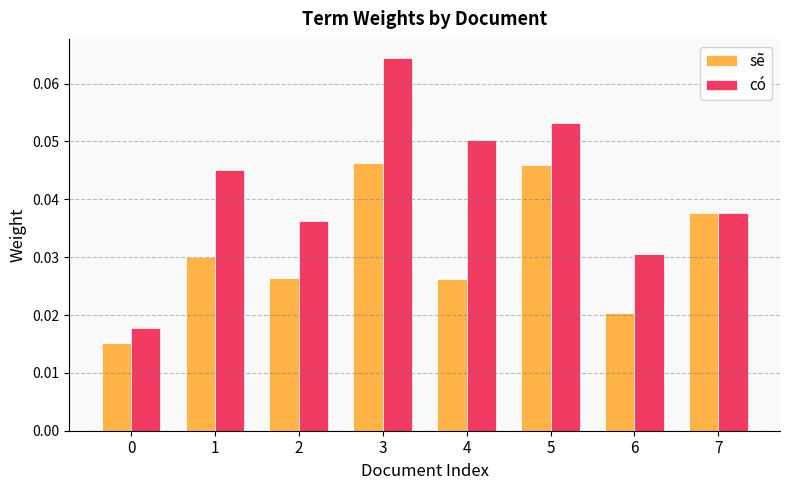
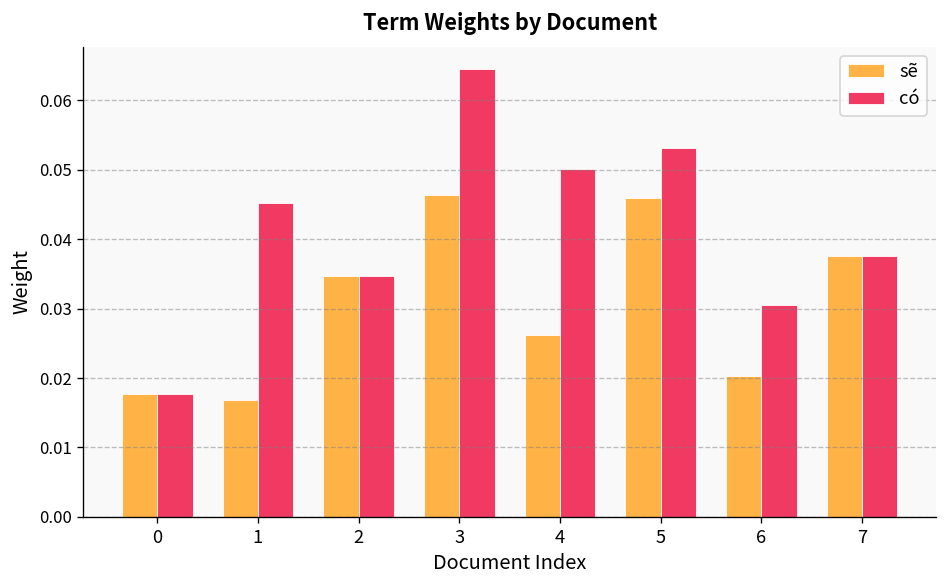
  {
    "sẽ": {
-     "0": 0.015,
-     "1": 0.030,
-     "2": 0.026,
+     "0": 0.018,
+     "1": 0.017,
+     "2": 0.035,
      "3": 0.046,
      "4": 0.026,
      "5": 0.046,
      "6": 0.020,
      "7": 0.038
    },
    "có": {
      "0": 0.018,
      "1": 0.045,
-     "2": 0.036,
+     "2": 0.035,
      "3": 0.065,
      "4": 0.050,
      "5": 0.053,
      "6": 0.030,
      "7": 0.038
    }
  }
